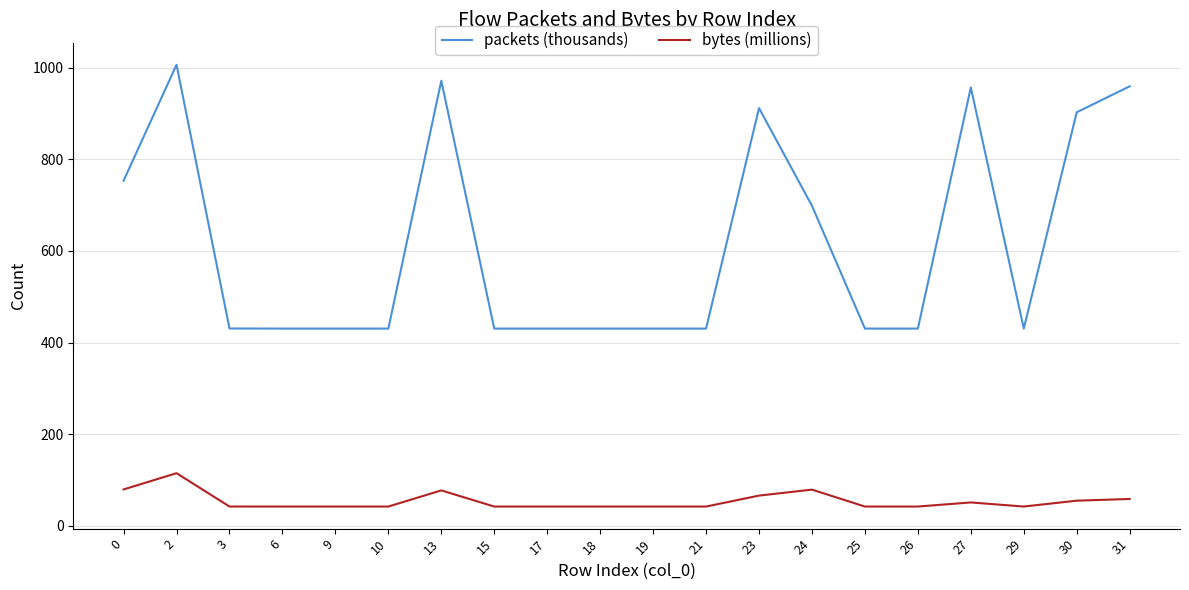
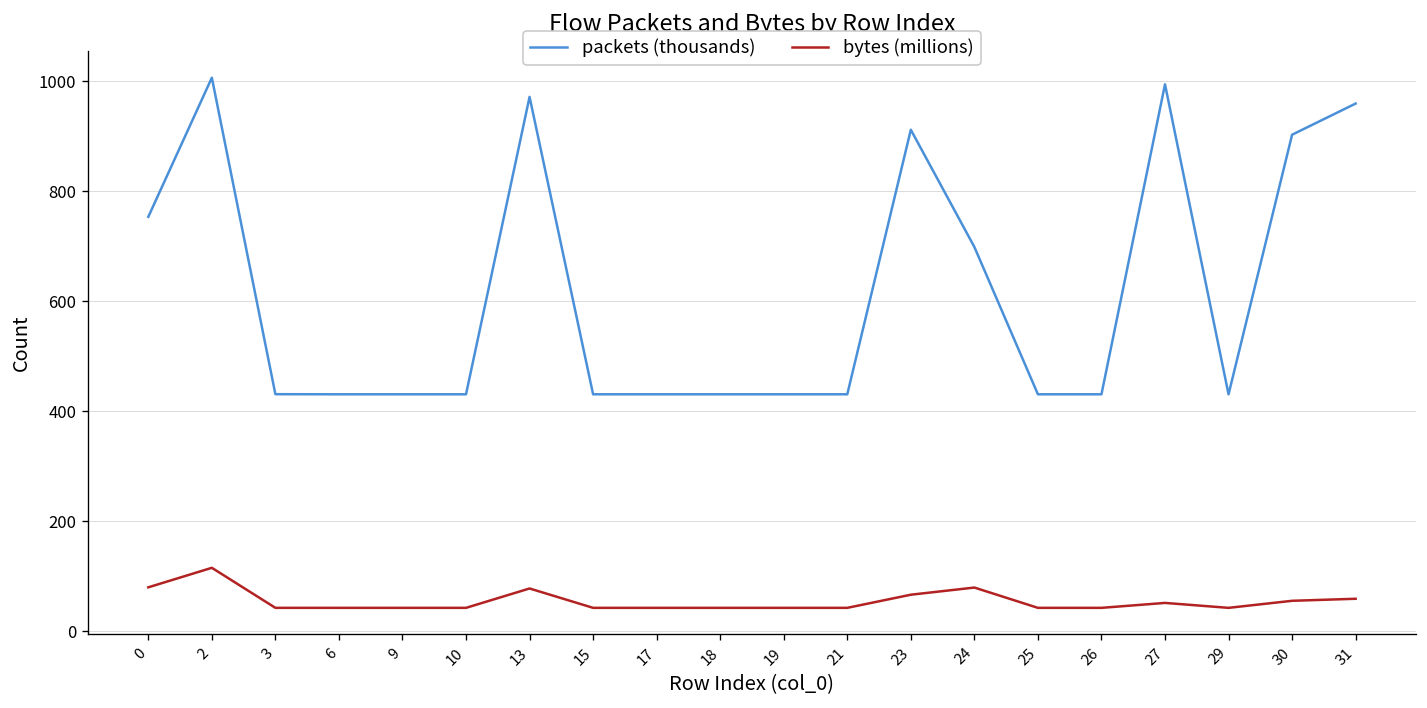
  {
    "packets (thousands)": {
      "0": 750,
      "2": 1010,
      "3": 430,
      "6": 430,
      "9": 430,
      "10": 430,
      "13": 970,
      "15": 430,
      "17": 430,
      "18": 430,
      "19": 430,
      "21": 430,
      "23": 910,
      "24": 700,
      "25": 430,
      "26": 430,
-     "27": 960,
+     "27": 990,
      "29": 430,
      "30": 900,
      "31": 960
    },
    "bytes (millions)": {
      "0": 80,
      "2": 120,
      "3": 40,
      "6": 40,
      "9": 40,
      "10": 40,
      "13": 80,
      "15": 40,
      "17": 40,
      "18": 40,
      "19": 40,
      "21": 40,
      "23": 70,
      "24": 80,
      "25": 40,
      "26": 40,
      "27": 50,
      "29": 40,
      "30": 60,
      "31": 60
    }
  }
